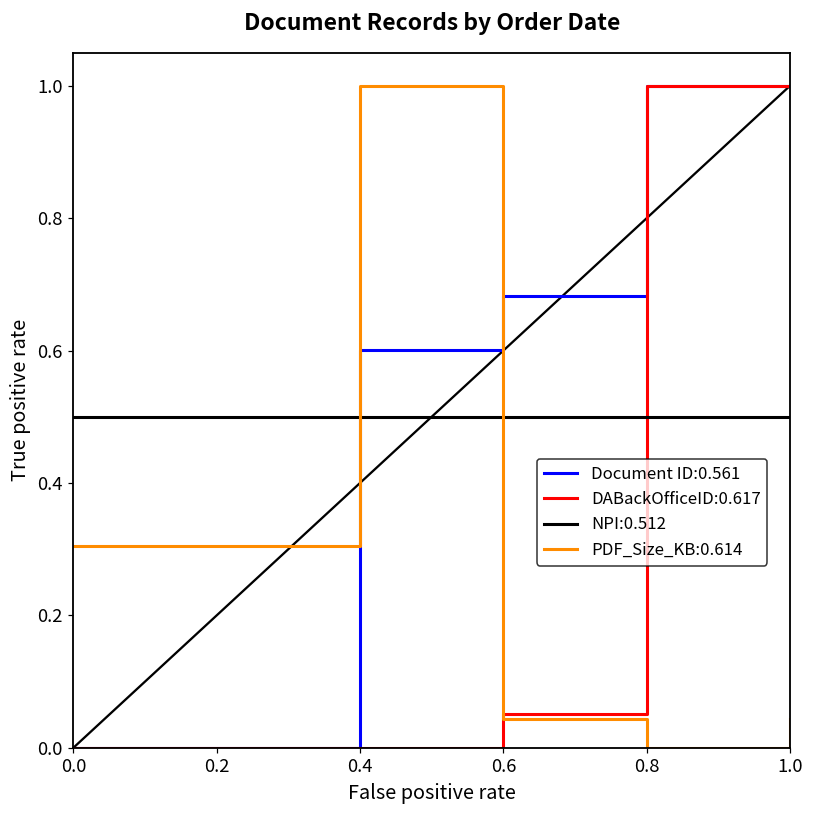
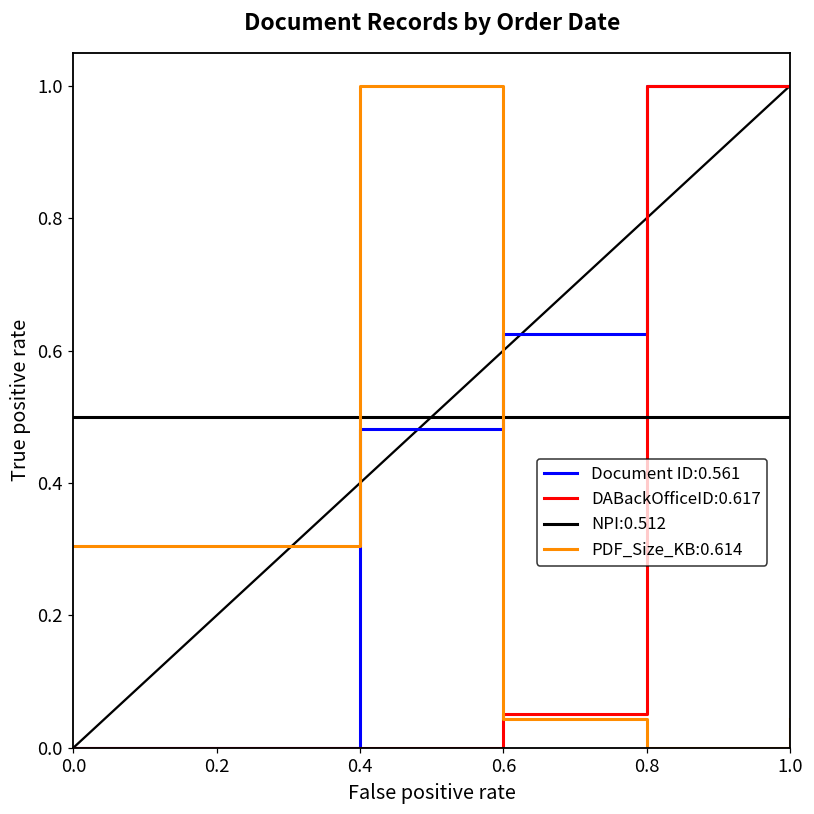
  {
    "Document ID:0.561": {
-     "0.4": 0.60,
-     "0.6": 0.68
+     "0.4": 0.48,
+     "0.6": 0.63
    },
    "DABackOfficeID:0.617": {
      "0.4": 0.00,
      "0.6": 0.05
    },
    "PDF_Size_KB:0.614": {
      "0.0": 0.30,
      "0.2": 0.30,
      "0.4": 1.00,
      "0.6": 0.04,
      "0.8": 0.00,
      "1.0": 0.04
    }
  }
